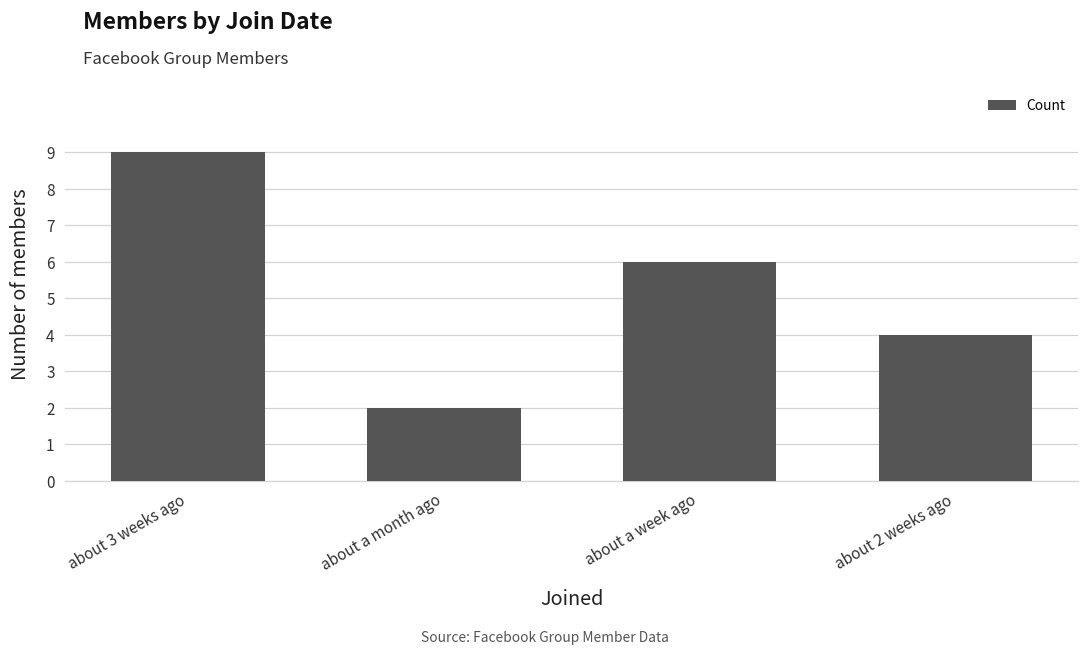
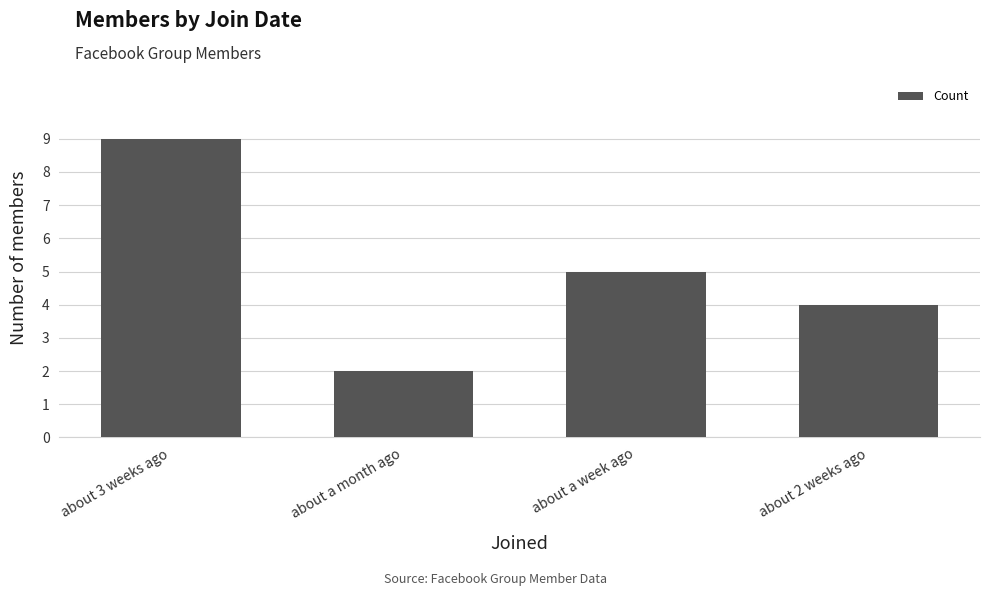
  {
    "about 3 weeks ago": 9,
    "about a month ago": 2,
-   "about a week ago": 6,
+   "about a week ago": 5,
    "about 2 weeks ago": 4
  }
